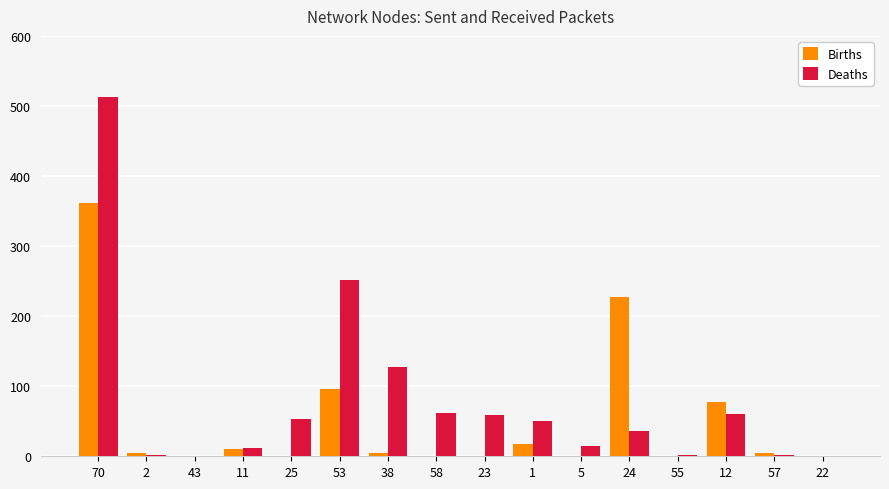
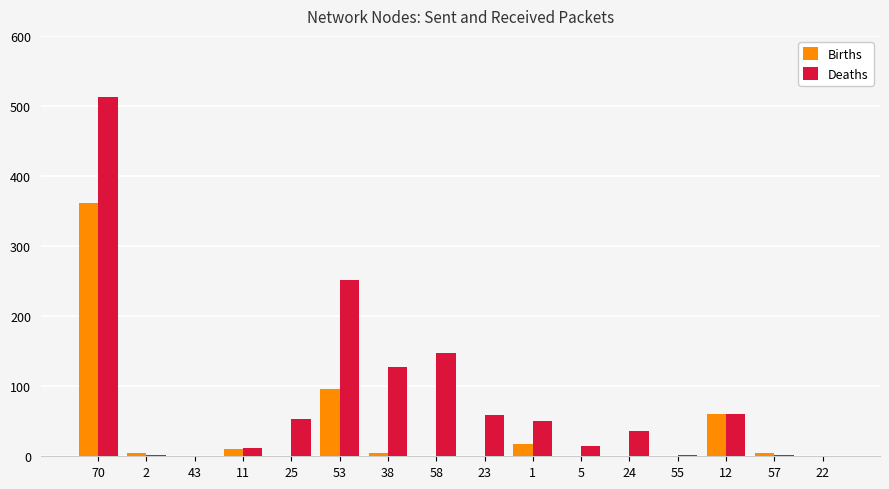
  {
    "Births": {
      "70": 360,
      "2": 10,
      "43": 0,
      "11": 10,
      "25": 0,
      "53": 100,
      "38": 10,
      "58": 0,
      "23": 0,
      "1": 20,
      "5": 0,
-     "24": 230,
+     "24": 0,
      "55": 0,
-     "12": 80,
+     "12": 60,
      "57": 10
    },
    "Deaths": {
      "70": 510,
      "43": 0,
      "11": 10,
      "25": 50,
      "53": 250,
      "38": 130,
-     "58": 60,
+     "58": 150,
      "23": 60,
      "1": 50,
      "5": 10,
      "24": 40,
      "12": 60,
      "22": 0
    }
  }
